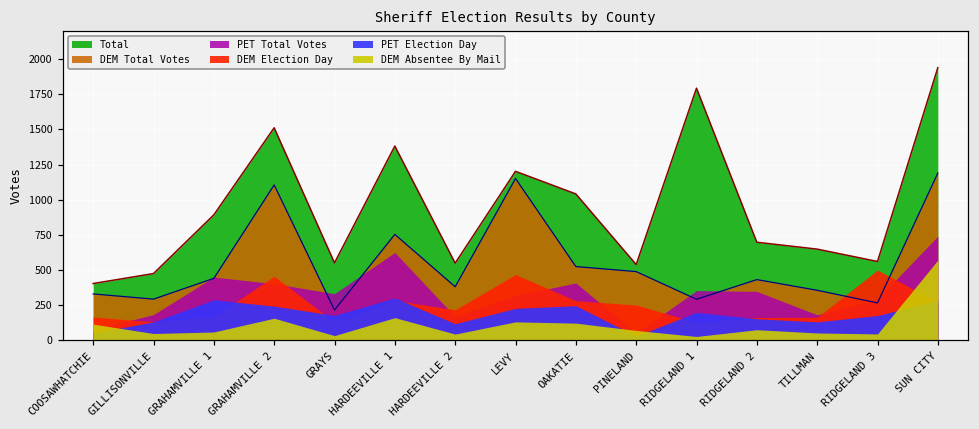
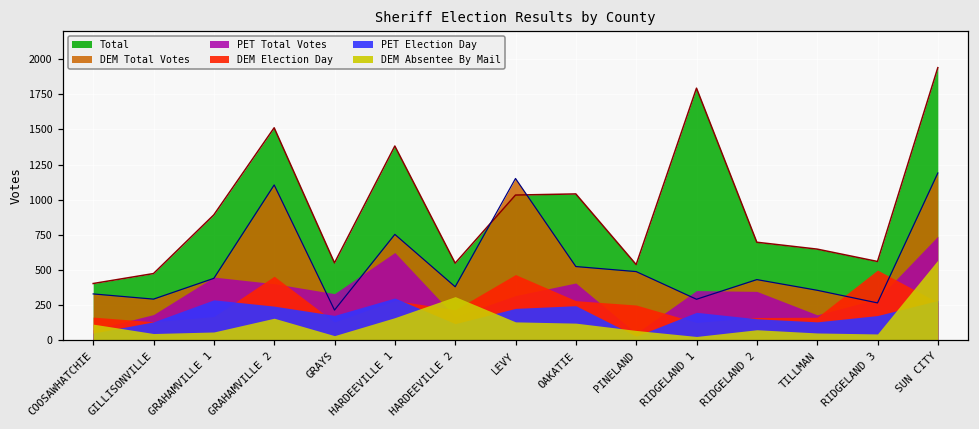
  {
    "Total": {
      "COOSAWHATCHIE": 400,
      "GILLISONVILLE": 470,
      "GRAHAMVILLE 1": 890,
      "GRAHAMVILLE 2": 1510,
      "GRAYS": 550,
      "HARDEEVILLE 1": 1380,
      "HARDEEVILLE 2": 550,
-     "LEVY": 1200,
+     "LEVY": 1030,
      "OAKATIE": 1040,
      "PINELAND": 540,
      "RIDGELAND 1": 1790,
      "RIDGELAND 2": 700,
      "TILLMAN": 650,
      "RIDGELAND 3": 560,
      "SUN CITY": 1940
    },
    "DEM Total Votes": {
      "COOSAWHATCHIE": 330,
      "GILLISONVILLE": 290,
      "GRAHAMVILLE 2": 1110,
      "GRAYS": 210,
      "HARDEEVILLE 1": 750,
      "HARDEEVILLE 2": 380,
      "LEVY": 1150,
      "OAKATIE": 520,
      "PINELAND": 490,
      "RIDGELAND 1": 290,
      "RIDGELAND 2": 430,
      "TILLMAN": 360,
      "RIDGELAND 3": 270,
      "SUN CITY": 1190
    },
    "PET Total Votes": {
      "COOSAWHATCHIE": 70,
      "GILLISONVILLE": 180,
      "GRAHAMVILLE 2": 400,
      "GRAYS": 330,
      "HARDEEVILLE 1": 620,
      "HARDEEVILLE 2": 170,
      "LEVY": 320,
      "OAKATIE": 410,
      "RIDGELAND 1": 350,
      "RIDGELAND 2": 350,
      "RIDGELAND 3": 290,
      "SUN CITY": 740
    },
    "DEM Election Day": {
      "COOSAWHATCHIE": 160,
      "GRAHAMVILLE 1": 170,
      "GRAHAMVILLE 2": 460,
      "GRAYS": 130,
      "HARDEEVILLE 2": 220,
      "LEVY": 470,
      "OAKATIE": 280,
      "PINELAND": 250,
      "RIDGELAND 1": 130,
      "RIDGELAND 3": 500
    },
    "PET Election Day": {
      "COOSAWHATCHIE": 50,
      "GRAHAMVILLE 1": 290,
      "GRAHAMVILLE 2": 240,
      "GRAYS": 180,
      "HARDEEVILLE 2": 120,
      "LEVY": 230,
      "OAKATIE": 250,
      "PINELAND": 30,
      "RIDGELAND 1": 200,
      "TILLMAN": 130,
      "RIDGELAND 3": 180
    },
    "DEM Absentee By Mail": {
      "COOSAWHATCHIE": 110,
      "GILLISONVILLE": 50,
      "GRAHAMVILLE 1": 60,
      "GRAHAMVILLE 2": 160,
      "GRAYS": 30,
      "HARDEEVILLE 1": 160,
-     "HARDEEVILLE 2": 40,
+     "HARDEEVILLE 2": 310,
      "LEVY": 130,
      "OAKATIE": 120,
      "RIDGELAND 1": 30,
      "RIDGELAND 2": 70,
      "TILLMAN": 50,
      "RIDGELAND 3": 40,
      "SUN CITY": 570
    }
  }
